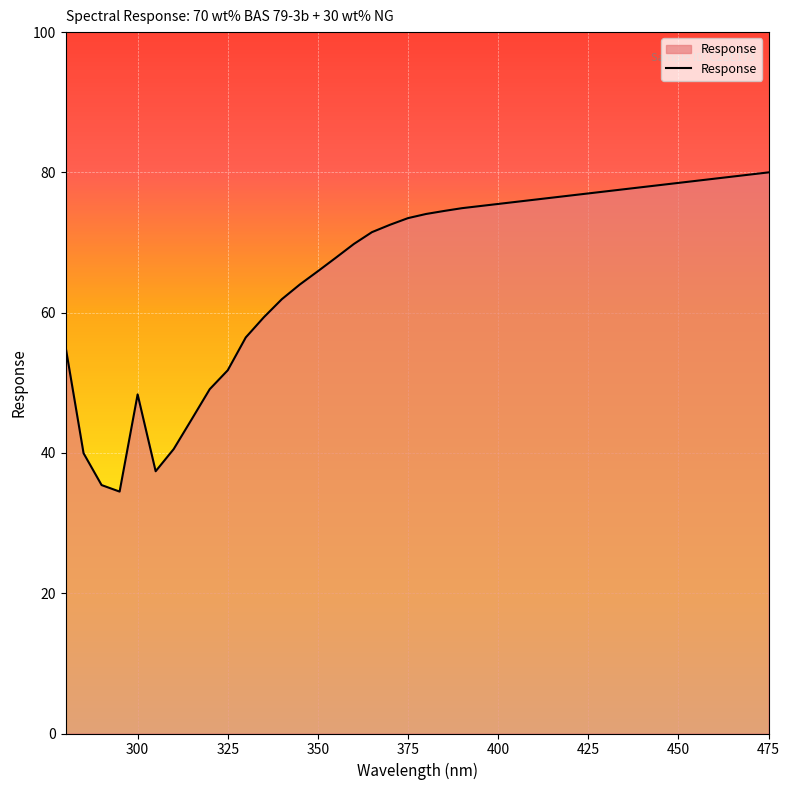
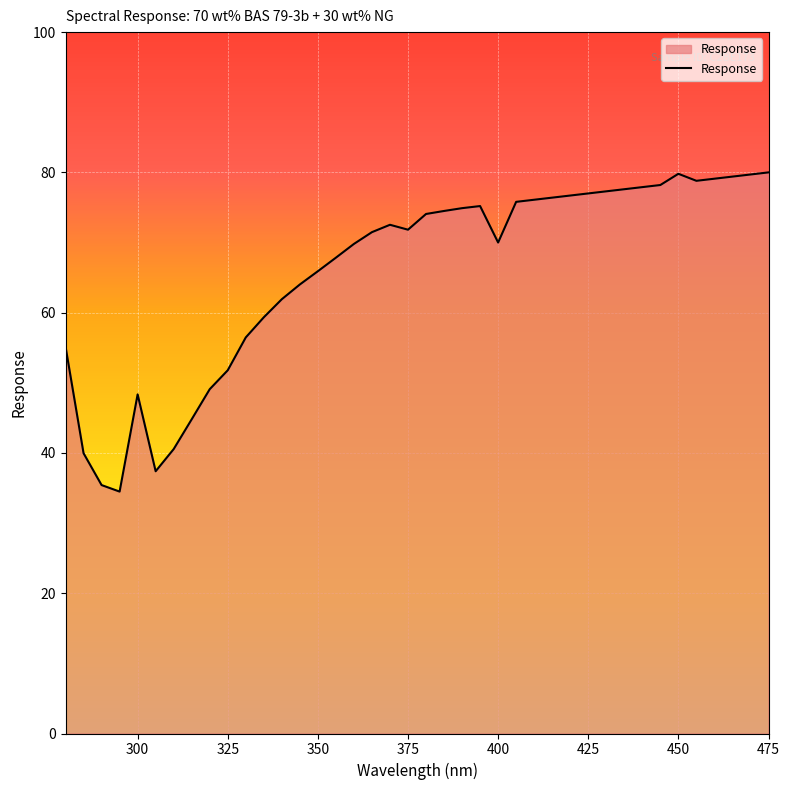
  {
    "300": 48,
    "325": 52,
    "350": 66,
-   "375": 73,
-   "400": 76,
+   "375": 72,
+   "400": 70,
    "425": 77,
-   "450": 79,
+   "450": 80,
    "475": 80
  }
